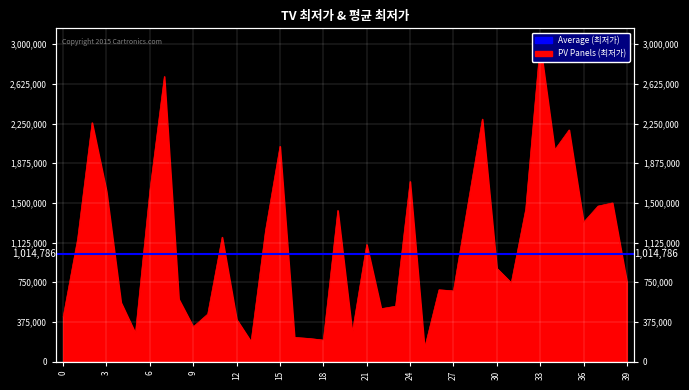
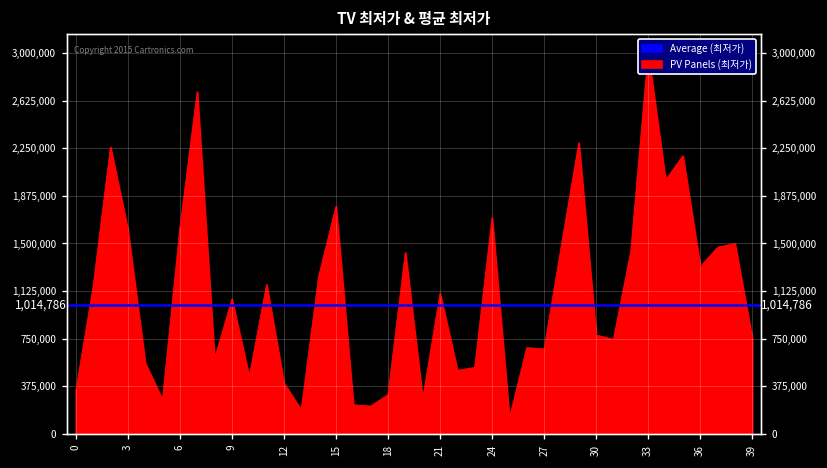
  {
-   "0": "420,000",
+   "0": "340,000",
    "3": "1,610,000",
    "6": "1,620,000",
-   "9": "330,000",
+   "9": "1,060,000",
    "12": "400,000",
-   "15": "2,040,000",
-   "18": "200,000",
+   "15": "1,790,000",
+   "18": "310,000",
    "21": "1,110,000",
    "24": "1,700,000",
    "27": "670,000",
-   "30": "880,000",
+   "30": "780,000",
    "36": "1,320,000"
  }
